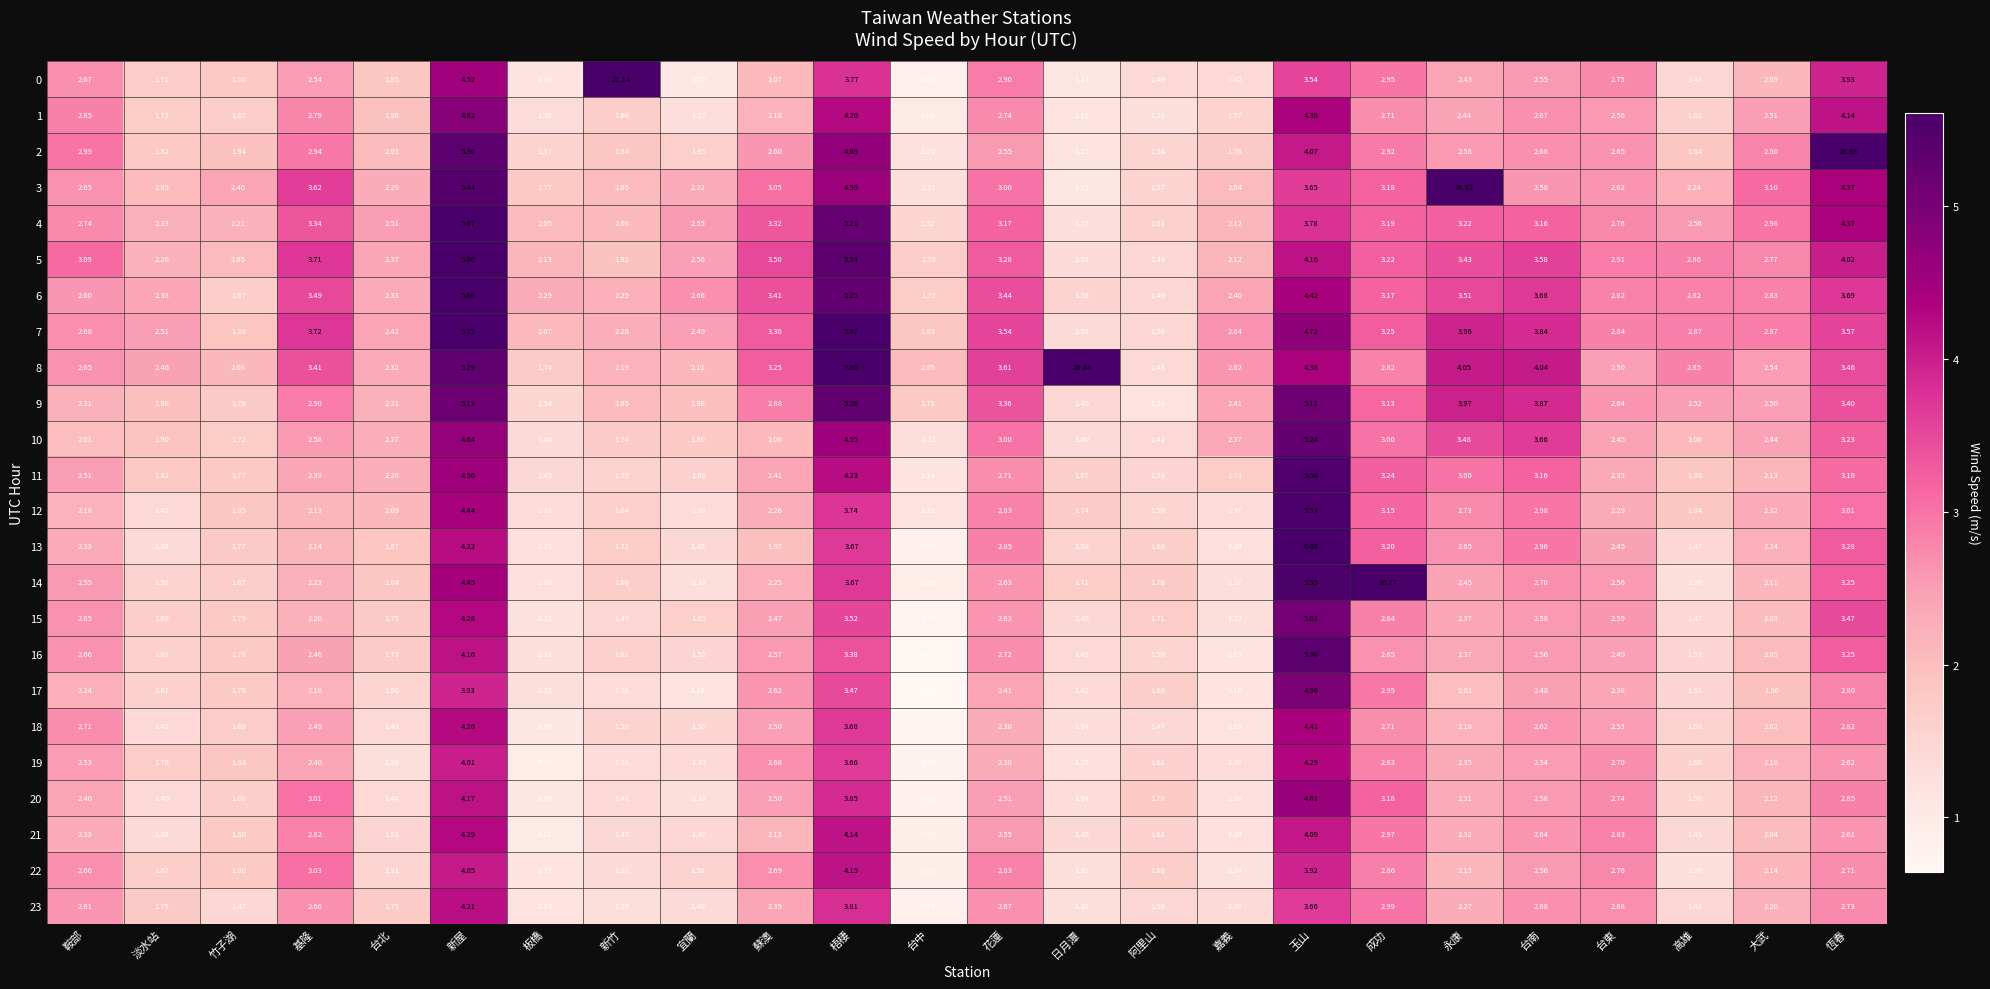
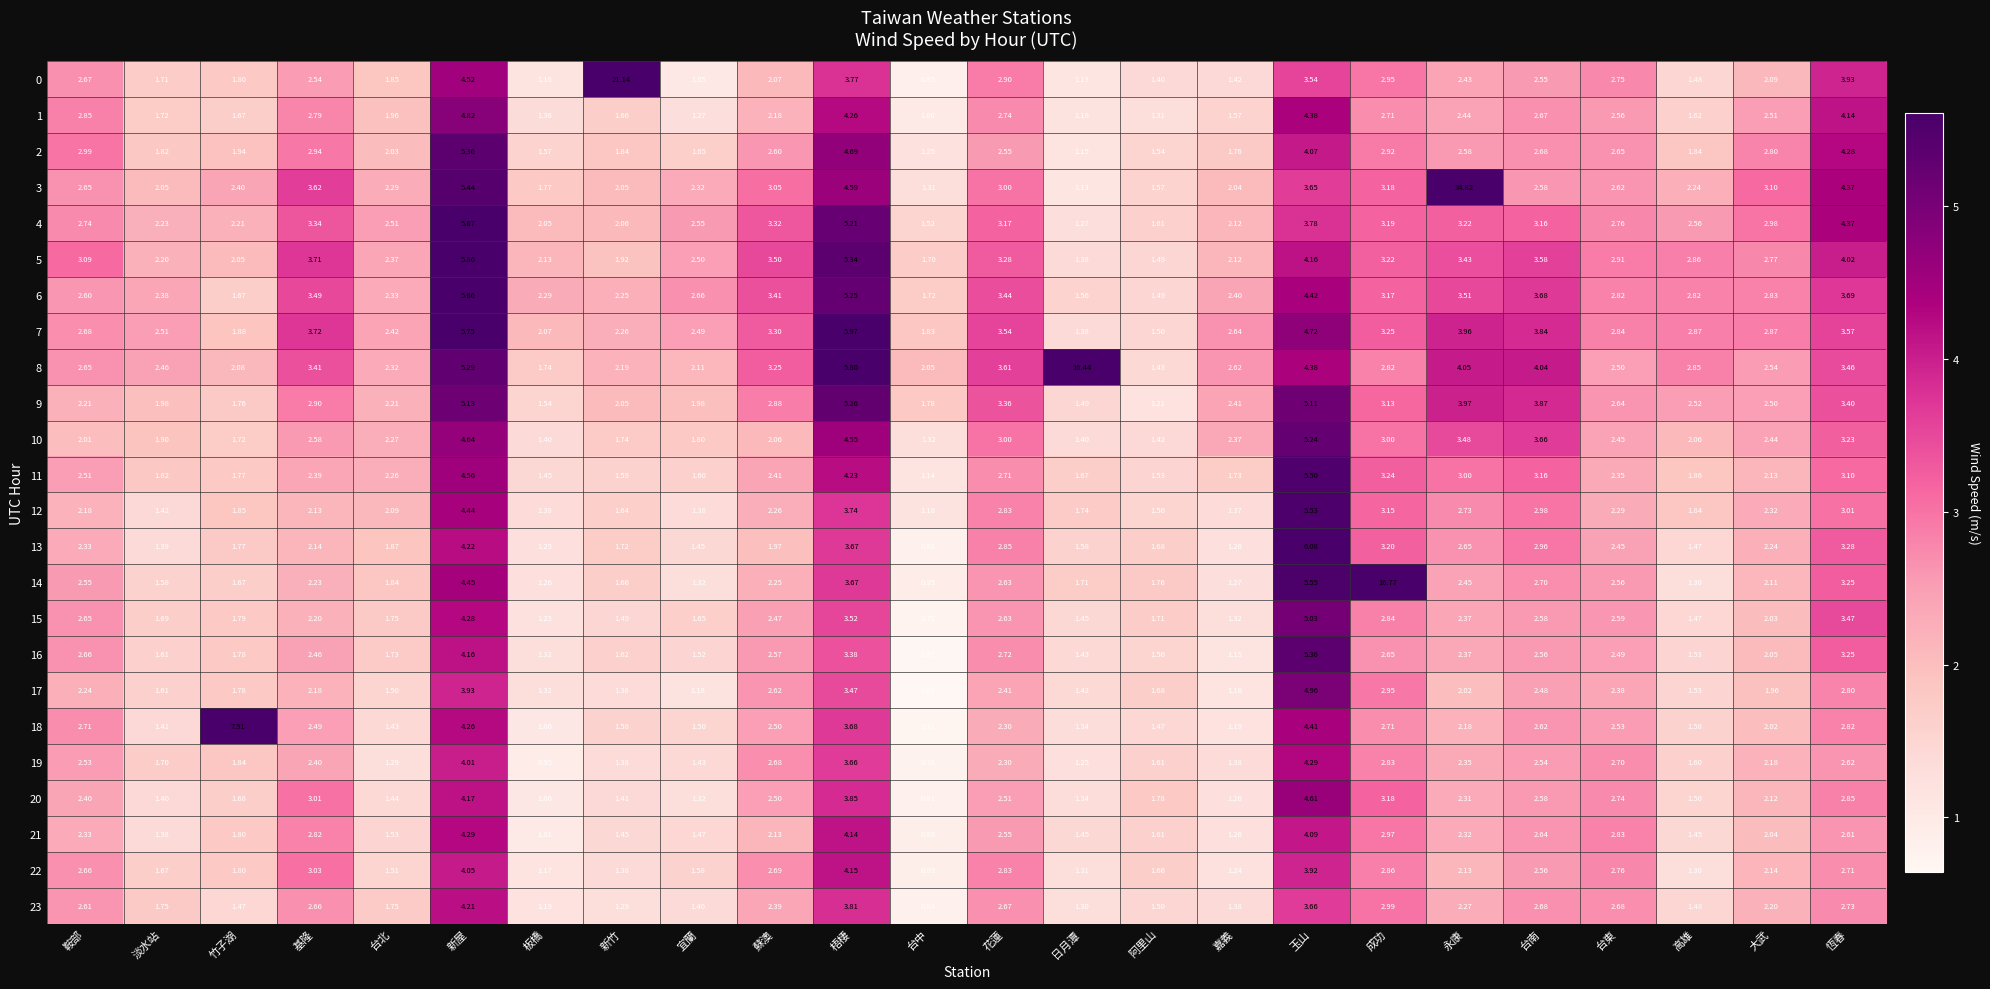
  {
    "2": {
      "鞍部": 2.99,
      "淡水站": 1.82,
      "竹子湖": 1.94,
      "基隆": 2.94,
      "台北": 2.03,
      "新屋": 5.36,
      "新竹": 1.84,
      "宜蘭": 1.65,
      "蘇澳": 2.60,
      "梧棲": 4.69,
      "花蓮": 2.55,
      "嘉義": 1.76,
      "玉山": 4.07,
      "成功": 2.92,
      "永康": 2.58,
      "台南": 2.68,
      "台東": 2.65,
      "高雄": 1.84,
      "大武": 2.80,
-     "恆春": 28.98
+     "恆春": 4.28
    },
    "18": {
      "鞍部": 2.71,
-     "竹子湖": 1.69,
+     "竹子湖": 7.91,
      "基隆": 2.49,
      "新屋": 4.26,
      "新竹": 1.58,
      "蘇澳": 2.50,
      "梧棲": 3.68,
      "花蓮": 2.30,
      "玉山": 4.41,
      "成功": 2.71,
      "永康": 2.18,
      "台南": 2.62,
      "台東": 2.53,
      "高雄": 1.58,
      "大武": 2.02,
      "恆春": 2.82
    }
  }
